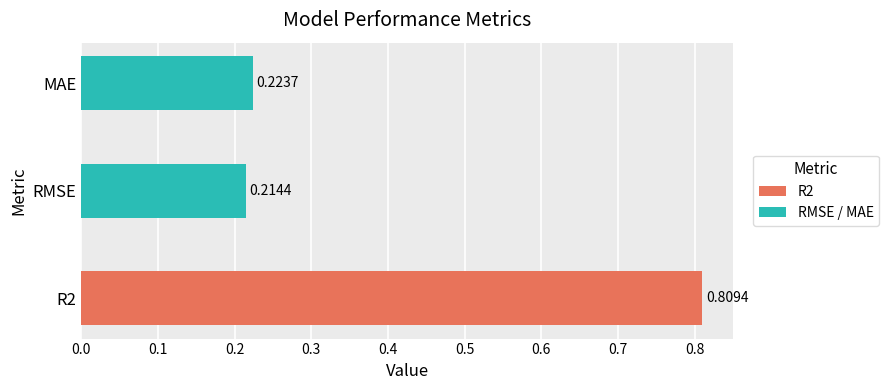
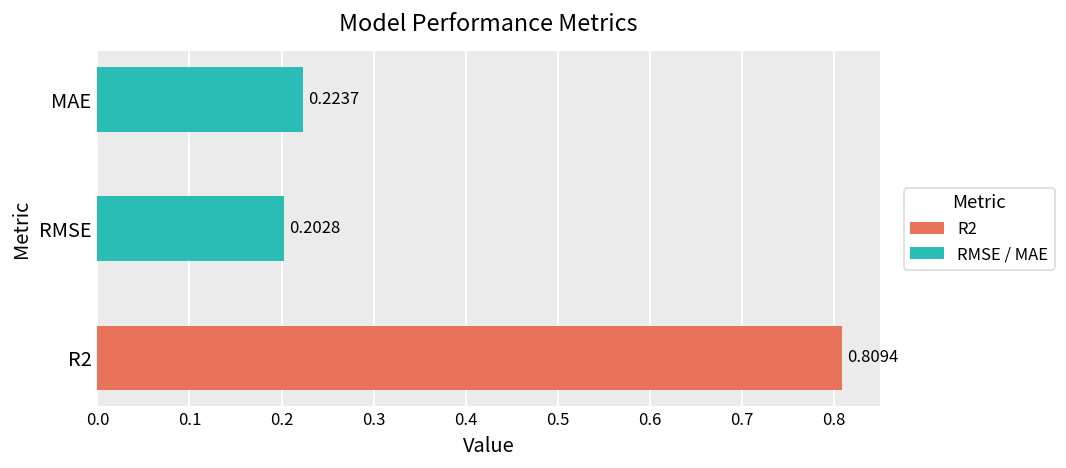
  {
    "MAE": 0.2237,
-   "RMSE": 0.2144,
+   "RMSE": 0.2028,
    "R2": 0.8094
  }
